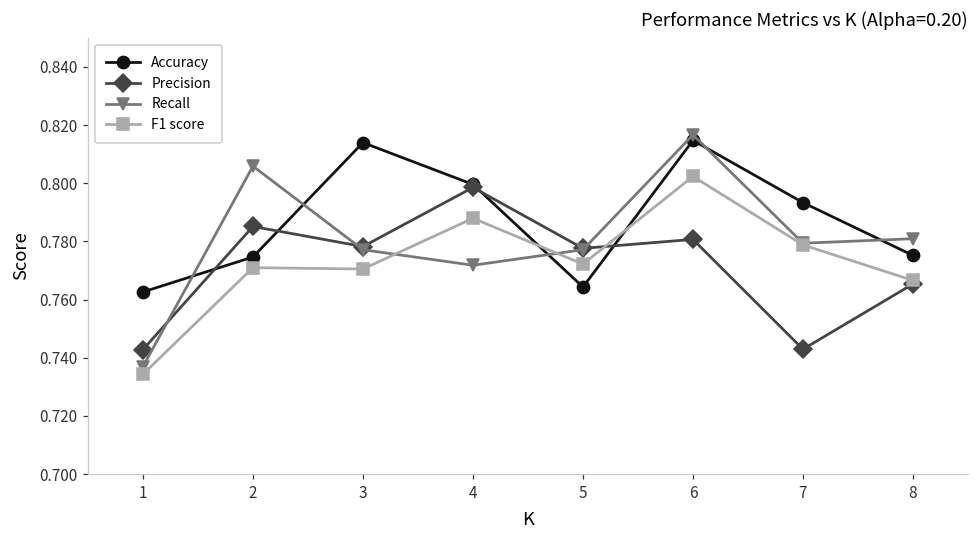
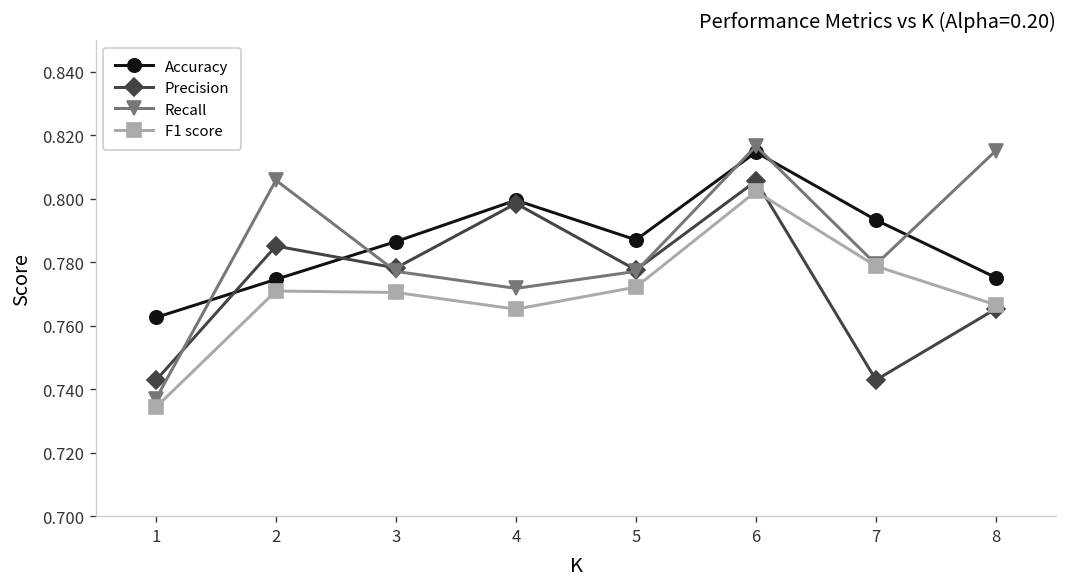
  {
    "Accuracy": {
      "1": 0.763,
      "2": 0.775,
-     "3": 0.814,
+     "3": 0.787,
      "4": 0.800,
-     "5": 0.764,
+     "5": 0.787,
      "6": 0.815,
      "7": 0.793,
      "8": 0.775
    },
    "Precision": {
      "1": 0.743,
      "2": 0.785,
      "3": 0.778,
      "4": 0.799,
-     "6": 0.781,
+     "6": 0.806,
      "7": 0.743,
      "8": 0.765
    },
    "Recall": {
      "1": 0.737,
      "2": 0.806,
      "3": 0.777,
      "4": 0.772,
      "6": 0.817,
-     "8": 0.781
+     "8": 0.815
    },
    "F1 score": {
      "1": 0.734,
      "2": 0.771,
      "3": 0.770,
-     "4": 0.788,
+     "4": 0.765,
      "5": 0.772,
      "6": 0.802,
      "8": 0.767
    }
  }
